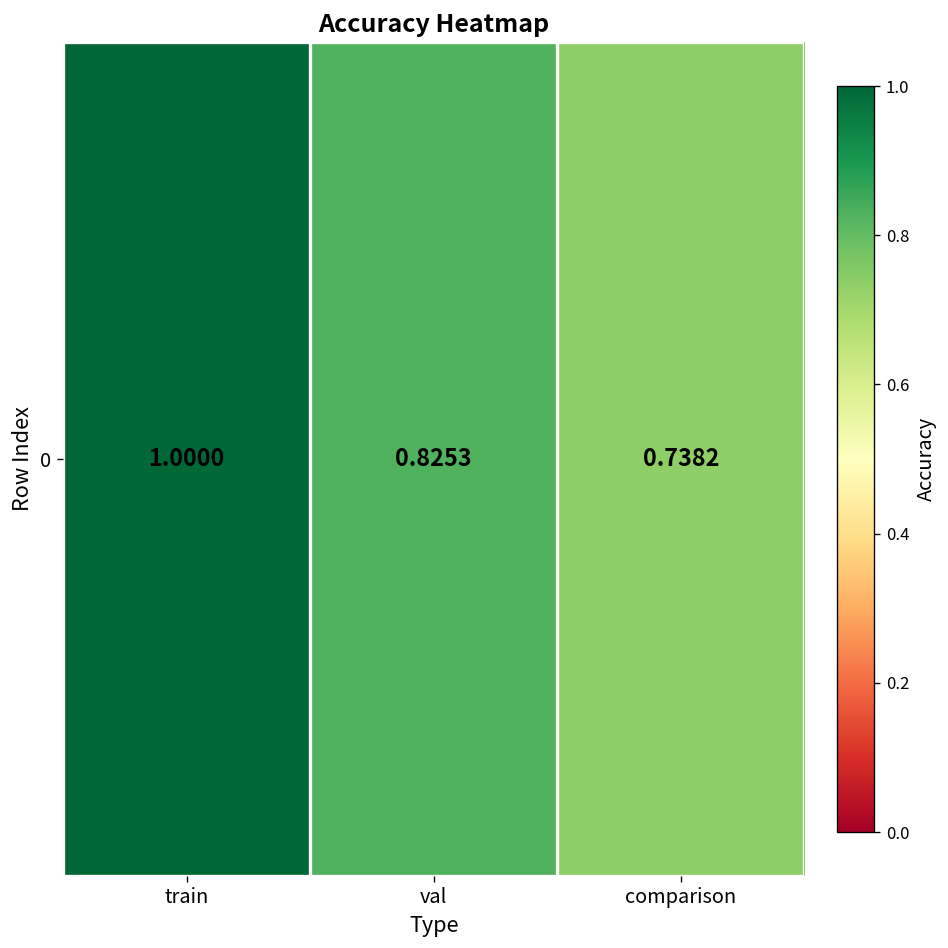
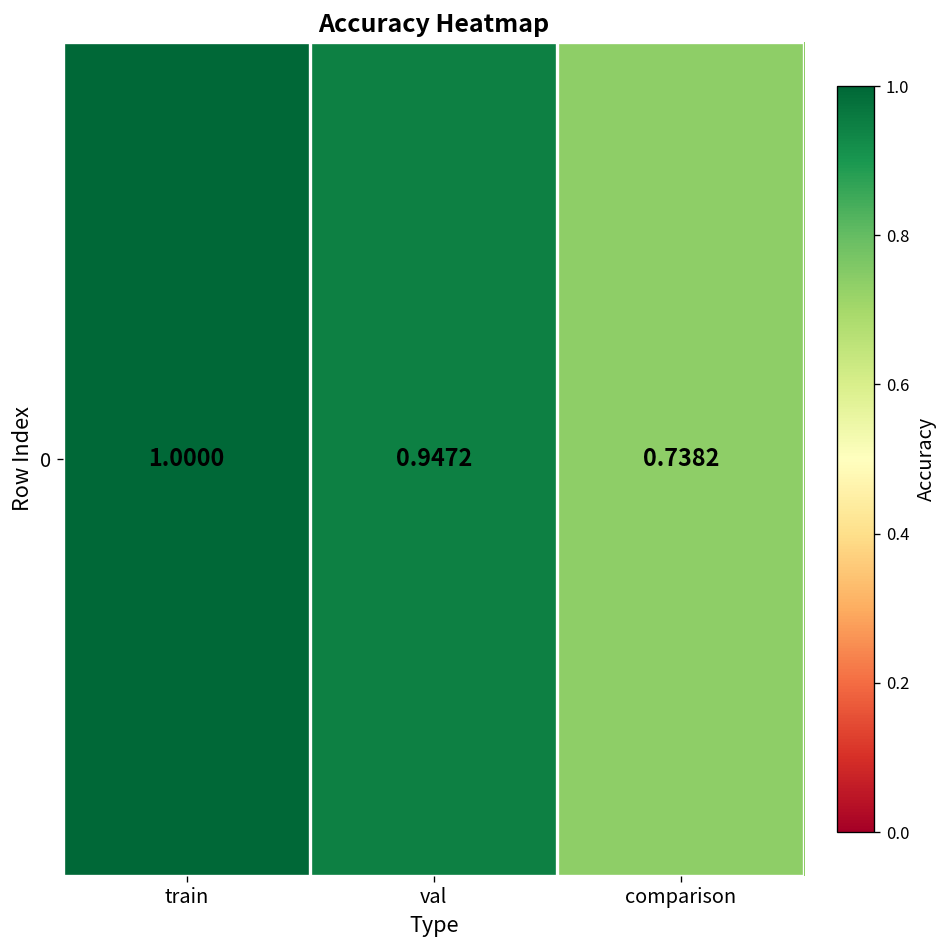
  {
    "0": {
      "train": 1.0000,
-     "val": 0.8253,
+     "val": 0.9472,
      "comparison": 0.7382
    }
  }
